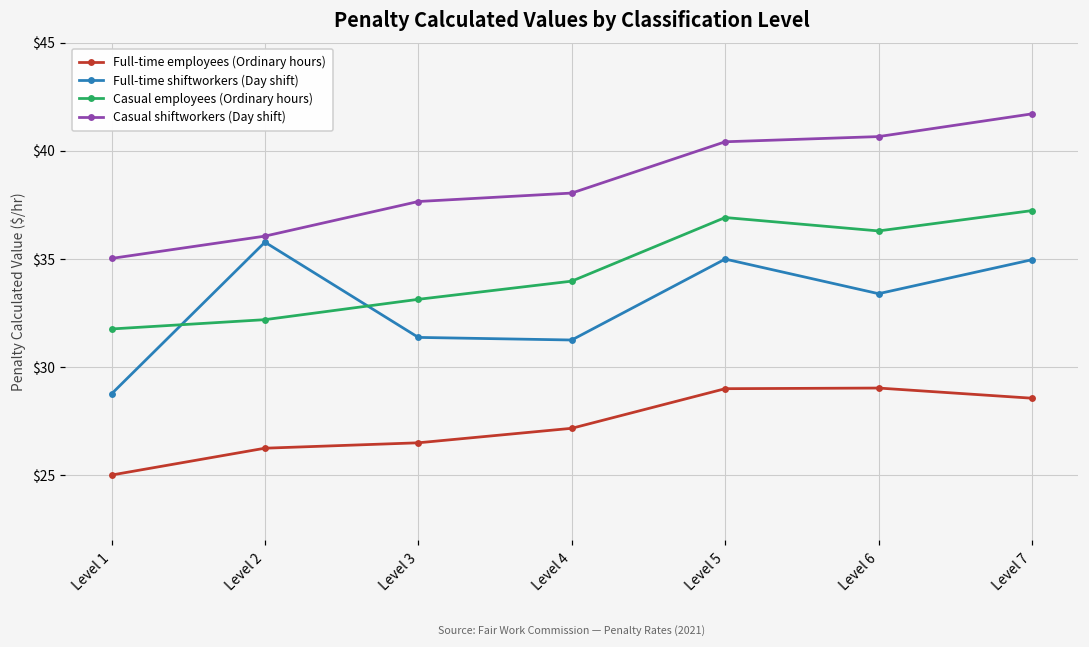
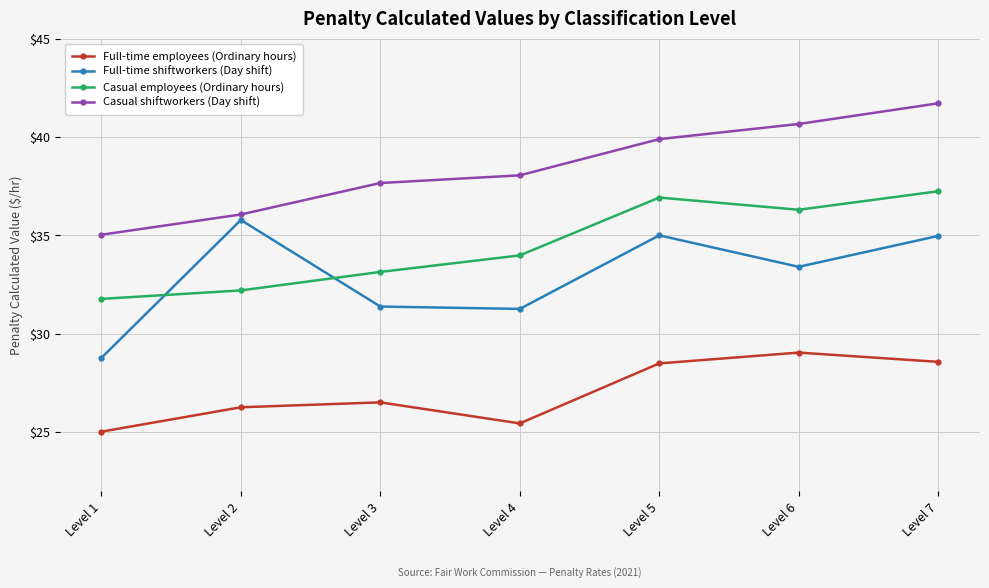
  {
    "Full-time employees (Ordinary hours)": {
      "Level 1": "$25.0",
      "Level 2": "$26.3",
      "Level 3": "$26.5",
-     "Level 4": "$27.2",
-     "Level 5": "$29.0",
+     "Level 4": "$25.4",
+     "Level 5": "$28.5",
      "Level 6": "$29.0",
      "Level 7": "$28.6"
    },
    "Full-time shiftworkers (Day shift)": {
      "Level 1": "$28.8",
      "Level 2": "$35.8",
      "Level 3": "$31.4",
      "Level 4": "$31.3",
      "Level 5": "$35.0",
      "Level 6": "$33.4",
      "Level 7": "$35.0"
    },
    "Casual employees (Ordinary hours)": {
      "Level 1": "$31.8",
      "Level 2": "$32.2",
      "Level 3": "$33.1",
      "Level 4": "$34.0",
      "Level 5": "$36.9",
      "Level 6": "$36.3",
      "Level 7": "$37.2"
    },
    "Casual shiftworkers (Day shift)": {
      "Level 1": "$35.0",
      "Level 2": "$36.1",
      "Level 3": "$37.7",
      "Level 4": "$38.1",
-     "Level 5": "$40.4",
+     "Level 5": "$39.9",
      "Level 6": "$40.7",
      "Level 7": "$41.7"
    }
  }
